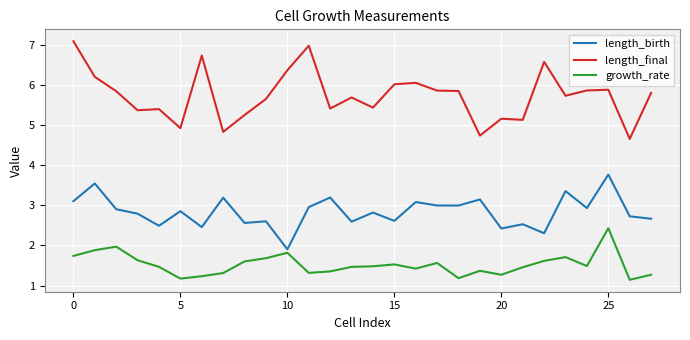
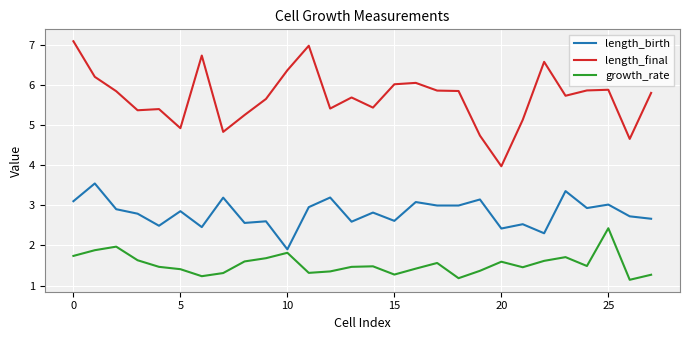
  {
    "length_birth": {
      "0": 3.1,
      "5": 2.9,
      "10": 1.9,
      "15": 2.6,
      "20": 2.4,
-     "25": 3.8
+     "25": 3.0
    },
    "length_final": {
      "0": 7.1,
      "5": 4.9,
      "10": 6.4,
      "15": 6.0,
-     "20": 5.2,
+     "20": 4.0,
      "25": 5.9
    },
    "growth_rate": {
      "0": 1.7,
-     "5": 1.2,
+     "5": 1.4,
      "10": 1.8,
-     "15": 1.5,
-     "20": 1.3,
+     "15": 1.3,
+     "20": 1.6,
      "25": 2.4
    }
  }
